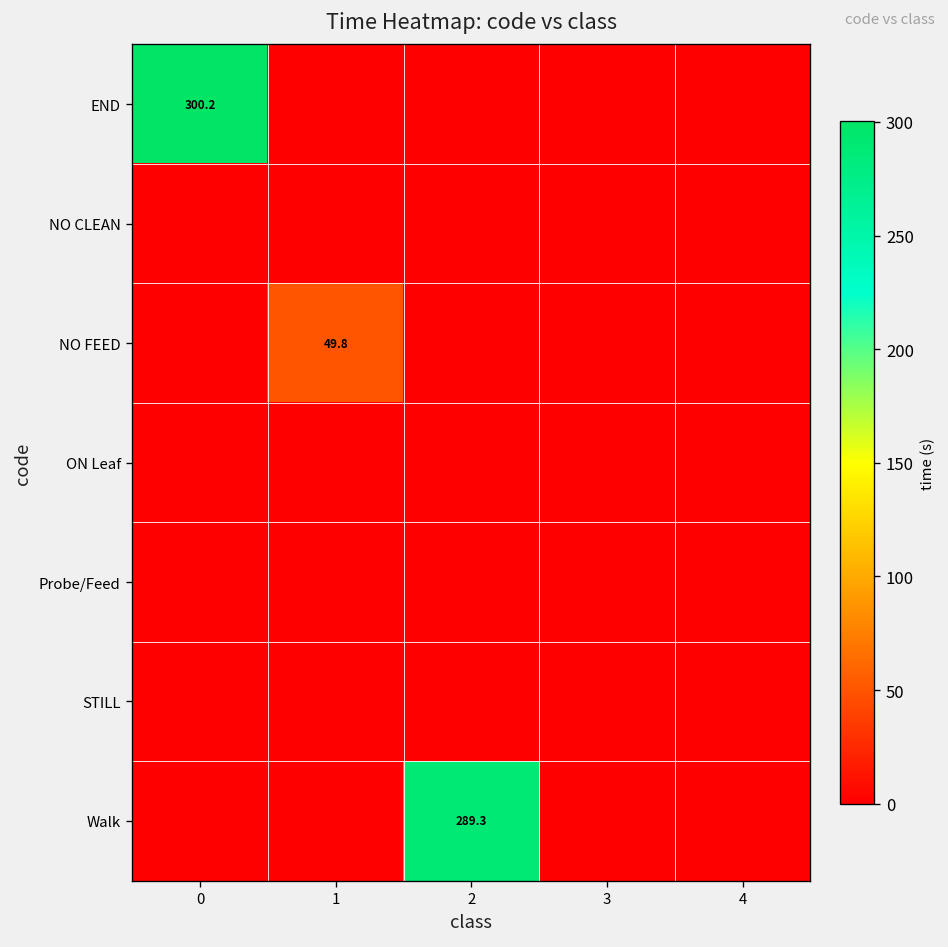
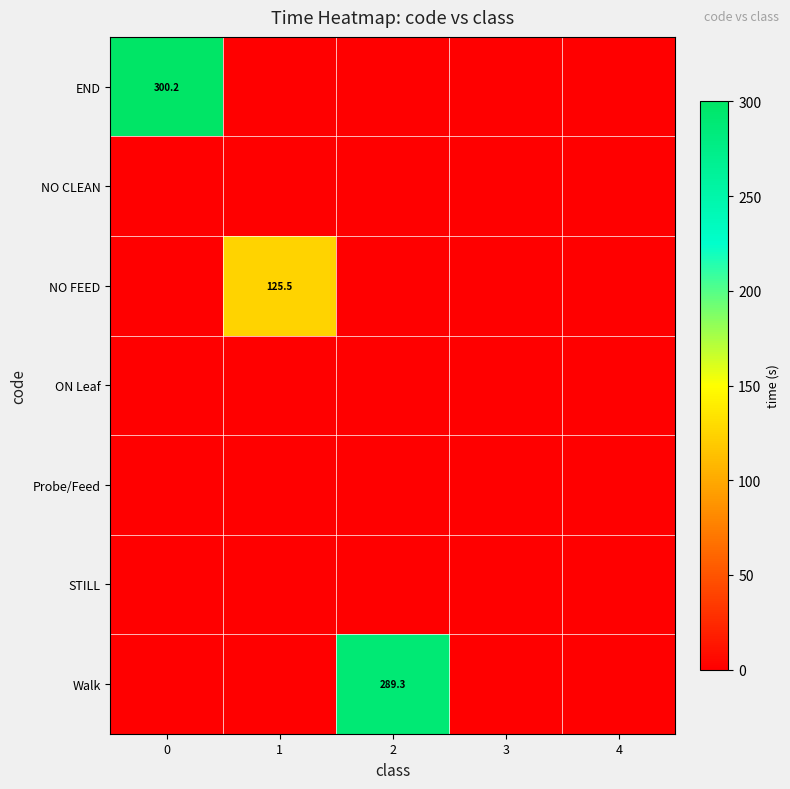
  {
    "END": {
      "0": 300.2
    },
    "NO FEED": {
-     "1": 49.8
+     "1": 125.5
    },
    "Walk": {
      "2": 289.3
    }
  }
